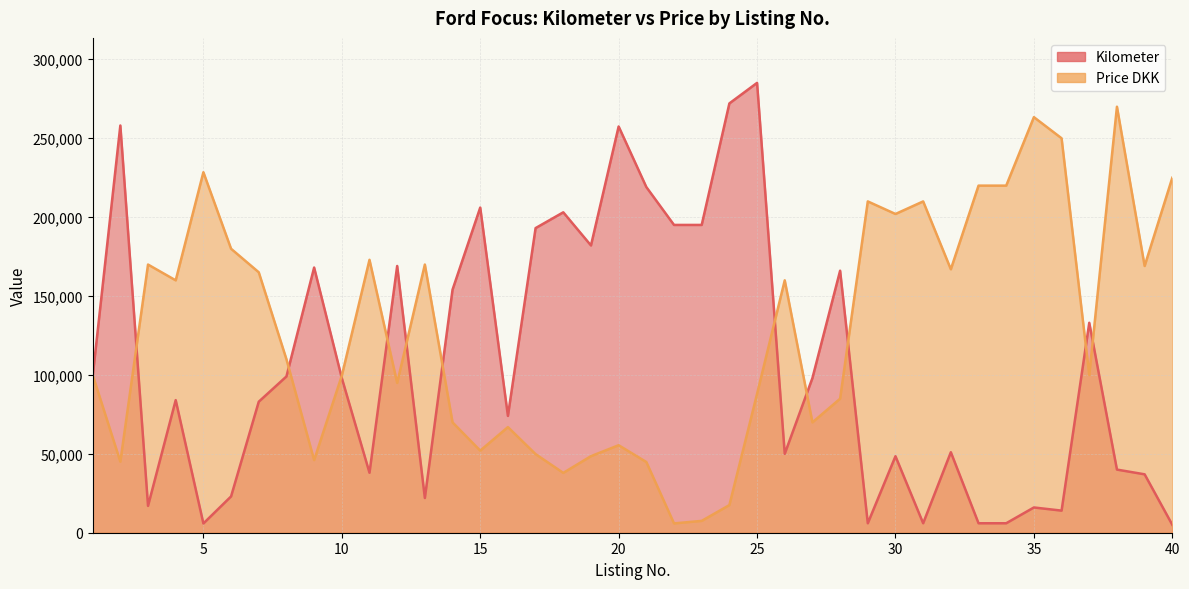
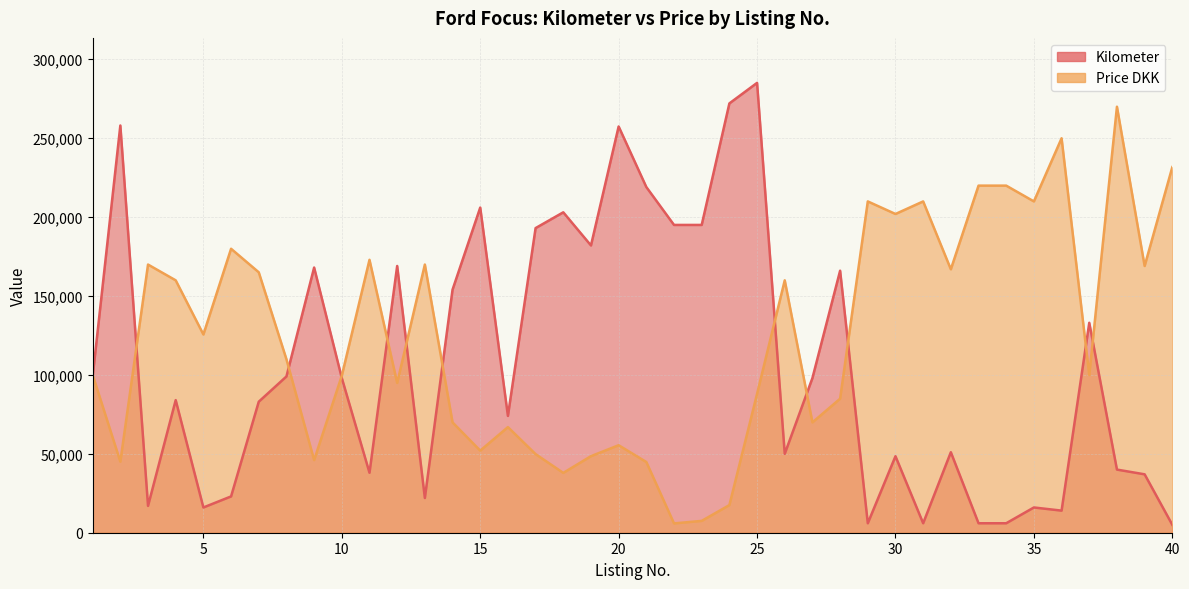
  {
    "Kilometer": {
-     "5": "6,000",
+     "5": "16,000",
      "15": "206,000",
      "20": "257,000",
      "25": "285,000",
      "30": "48,000",
      "35": "16,000",
      "40": "5,000"
    },
    "Price DKK": {
-     "5": "228,000",
+     "5": "126,000",
      "15": "52,000",
      "20": "55,000",
      "25": "88,000",
      "30": "202,000",
-     "35": "263,000",
-     "40": "225,000"
+     "35": "210,000",
+     "40": "232,000"
    }
  }
